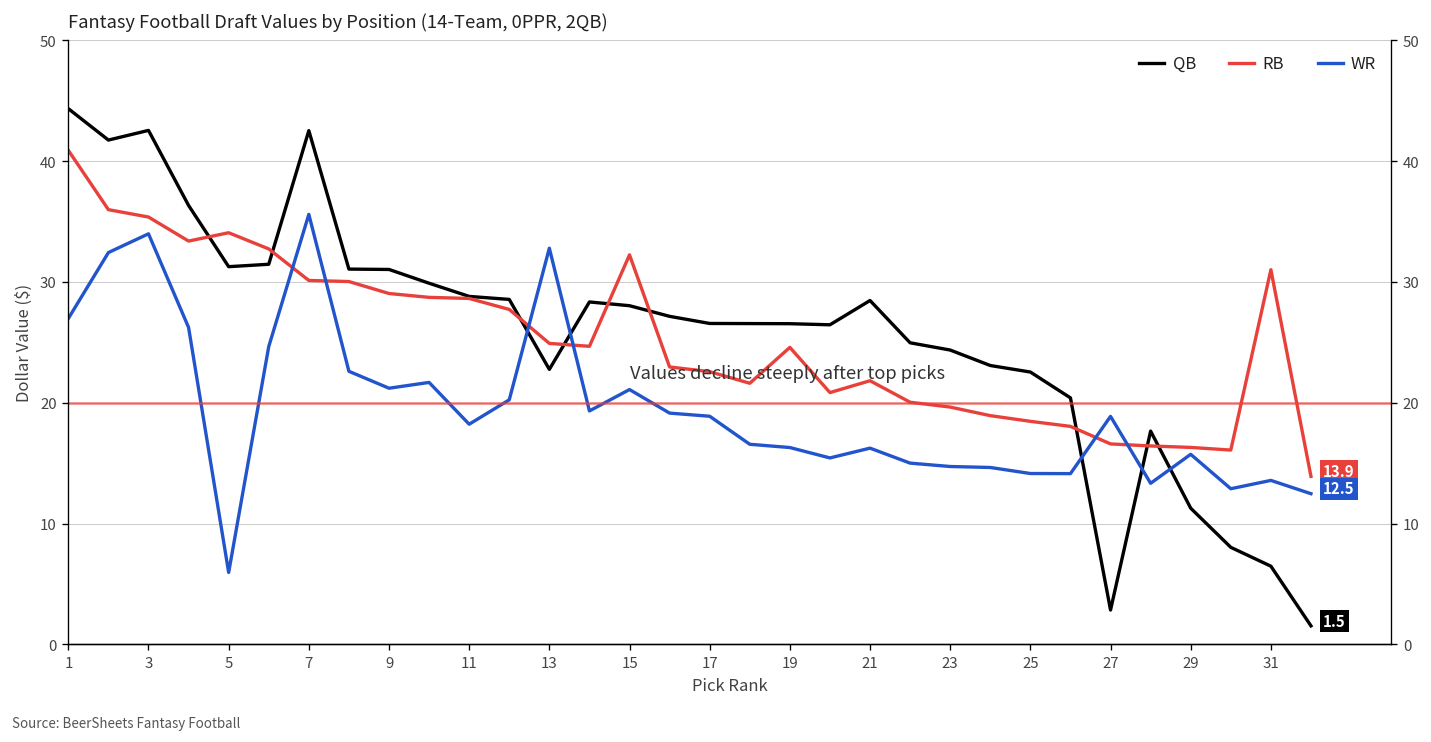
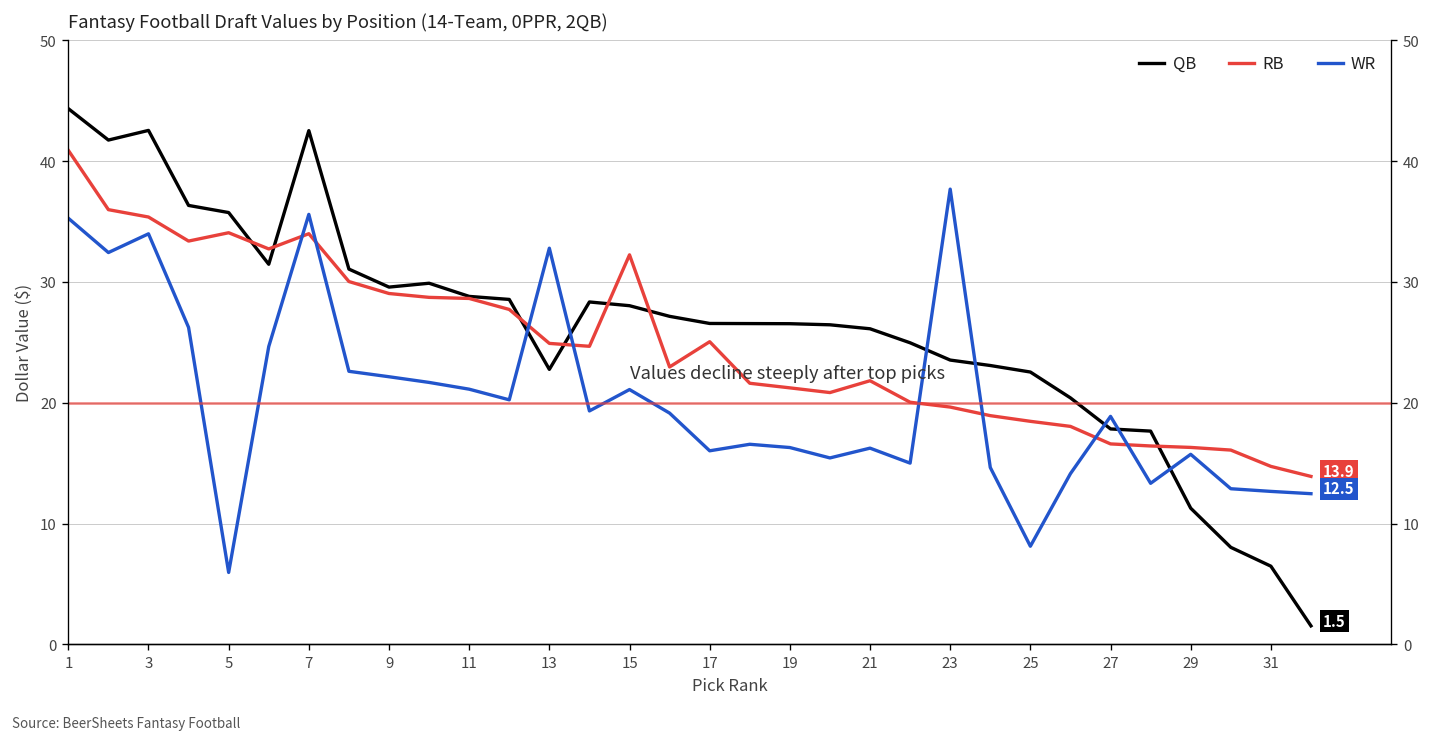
  {
    "QB": {
      "1": 44.4,
      "3": 42.6,
-     "5": 31.3,
+     "5": 35.8,
      "7": 42.5,
-     "9": 31.0,
+     "9": 29.6,
      "13": 22.8,
      "15": 28.0,
      "17": 26.6,
      "19": 26.6,
-     "21": 28.5,
-     "23": 24.4,
+     "21": 26.1,
+     "23": 23.5,
      "25": 22.6,
-     "27": 2.9,
+     "27": 17.8,
      "29": 11.3,
      "31": 6.5
    },
    "RB": {
      "1": 40.9,
      "3": 35.4,
      "5": 34.1,
-     "7": 30.1,
+     "7": 34.0,
      "9": 29.1,
      "13": 24.9,
      "15": 32.3,
-     "17": 22.6,
-     "19": 24.6,
+     "17": 25.1,
+     "19": 21.2,
      "21": 21.8,
      "23": 19.7,
      "25": 18.5,
      "27": 16.6,
      "29": 16.3,
-     "31": 31.0
+     "31": 14.7
    },
    "WR": {
-     "1": 27.0,
+     "1": 35.3,
      "3": 34.0,
      "5": 6.0,
      "7": 35.6,
-     "9": 21.2,
-     "11": 18.2,
+     "9": 22.2,
+     "11": 21.1,
      "13": 32.8,
      "15": 21.1,
-     "17": 18.9,
+     "17": 16.0,
      "19": 16.3,
      "21": 16.3,
-     "23": 14.7,
-     "25": 14.2,
+     "23": 37.7,
+     "25": 8.1,
      "27": 18.9,
      "29": 15.7,
-     "31": 13.6
+     "31": 12.7
    }
  }
